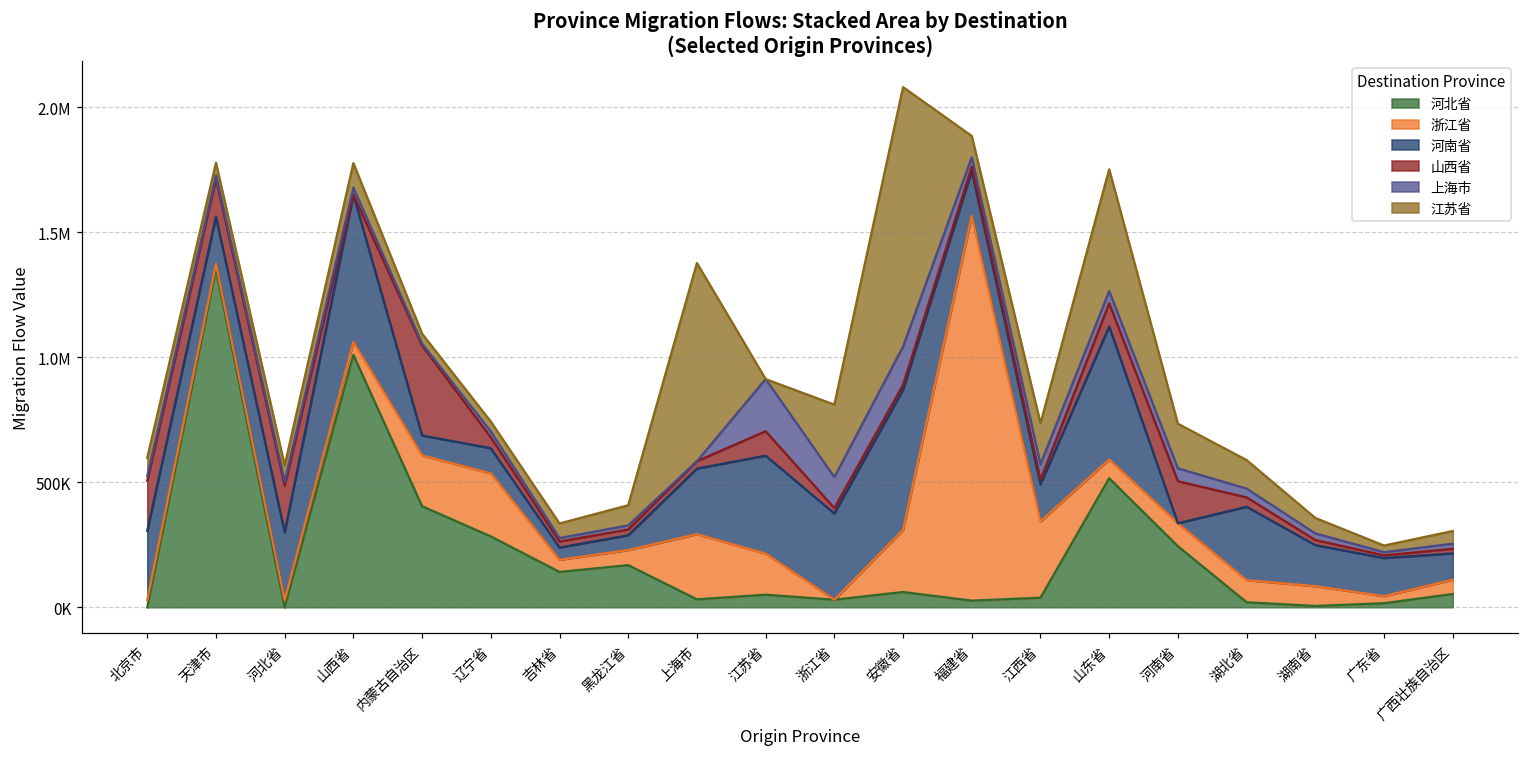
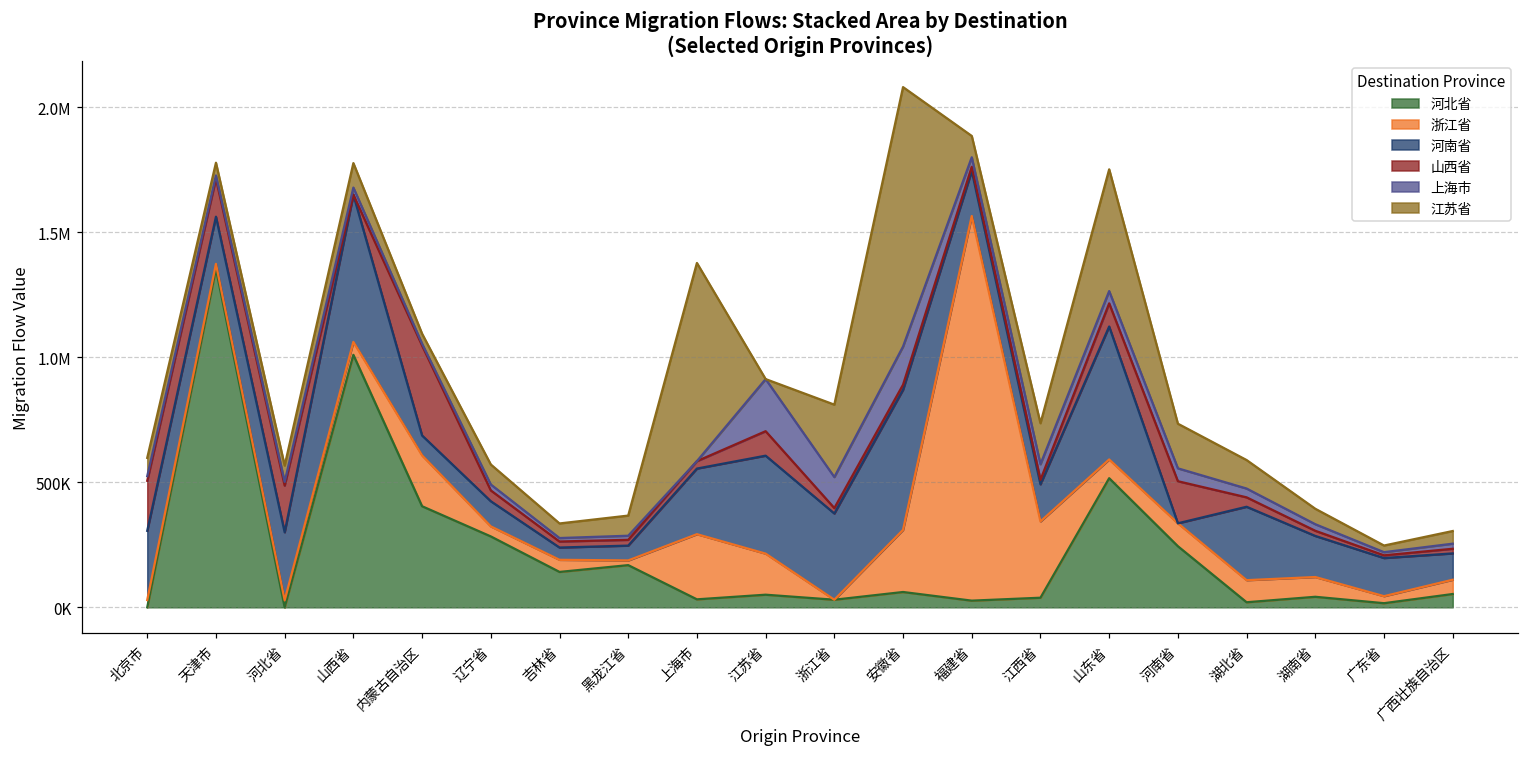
  {
    "河北省": {
      "北京市": 0,
      "天津市": 1350000,
      "河北省": 0,
      "山西省": 1010000,
      "内蒙古自治区": 400000,
      "辽宁省": 280000,
      "吉林省": 140000,
      "黑龙江省": 170000,
      "上海市": 30000,
      "江苏省": 50000,
      "安徽省": 60000,
      "福建省": 30000,
      "江西省": 40000,
      "山东省": 520000,
      "河南省": 240000,
      "湖北省": 20000,
-     "湖南省": 10000,
+     "湖南省": 40000,
      "广东省": 20000,
      "广西壮族自治区": 50000
    },
    "浙江省": {
      "北京市": 30000,
      "天津市": 20000,
      "河北省": 30000,
      "山西省": 50000,
      "内蒙古自治区": 200000,
-     "辽宁省": 250000,
+     "辽宁省": 40000,
      "吉林省": 50000,
-     "黑龙江省": 60000,
+     "黑龙江省": 20000,
      "上海市": 260000,
      "江苏省": 160000,
      "安徽省": 250000,
      "福建省": 1540000,
      "江西省": 300000,
      "山东省": 80000,
      "湖北省": 90000,
      "湖南省": 80000,
      "广东省": 30000,
      "广西壮族自治区": 60000
    },
    "山西省": {
      "北京市": 200000,
      "天津市": 150000,
      "河北省": 190000,
      "辽宁省": 40000,
      "吉林省": 20000,
      "黑龙江省": 20000,
      "江苏省": 100000,
      "浙江省": 20000,
      "安徽省": 20000,
      "福建省": 20000,
      "江西省": 20000,
      "山东省": 90000,
      "河南省": 170000,
      "湖北省": 40000,
      "湖南省": 20000,
      "广西壮族自治区": 20000
    },
    "江苏省": {
      "北京市": 70000,
      "天津市": 50000,
      "河北省": 70000,
      "山西省": 100000,
      "内蒙古自治区": 40000,
-     "辽宁省": 40000,
+     "辽宁省": 80000,
      "吉林省": 60000,
      "黑龙江省": 80000,
      "上海市": 790000,
      "浙江省": 290000,
      "安徽省": 1040000,
      "福建省": 90000,
      "江西省": 160000,
      "山东省": 490000,
      "河南省": 180000,
      "湖北省": 110000,
      "湖南省": 60000,
      "广东省": 30000,
      "广西壮族自治区": 50000
    }
  }
